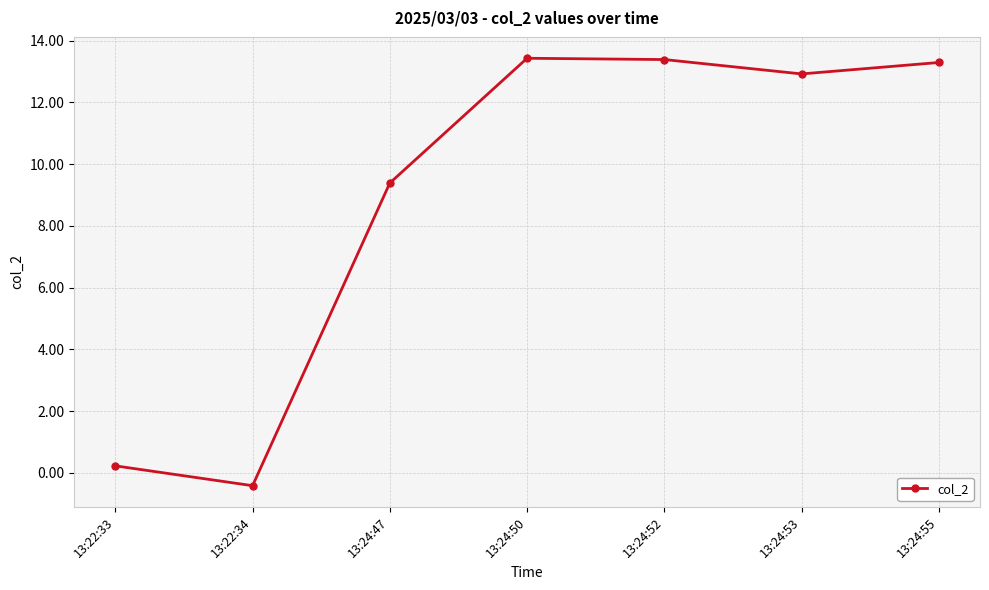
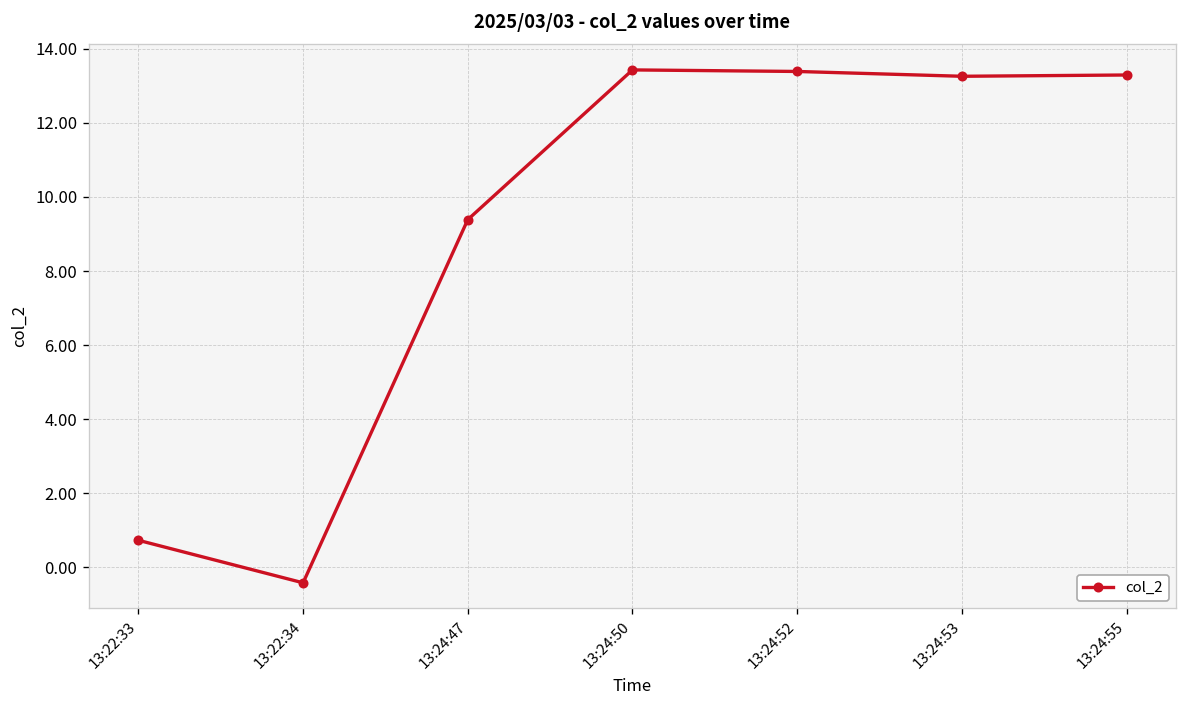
  {
-   "13:22:33": 0.2,
+   "13:22:33": 0.7,
    "13:22:34": -0.4,
    "13:24:47": 9.4,
    "13:24:50": 13.4,
    "13:24:52": 13.4,
-   "13:24:53": 12.9,
+   "13:24:53": 13.3,
    "13:24:55": 13.3
  }
